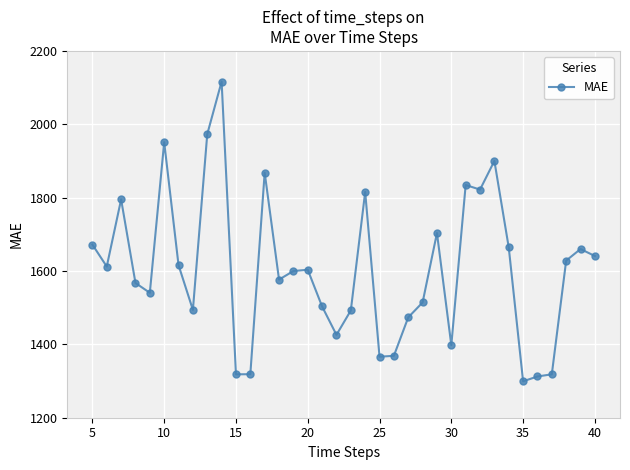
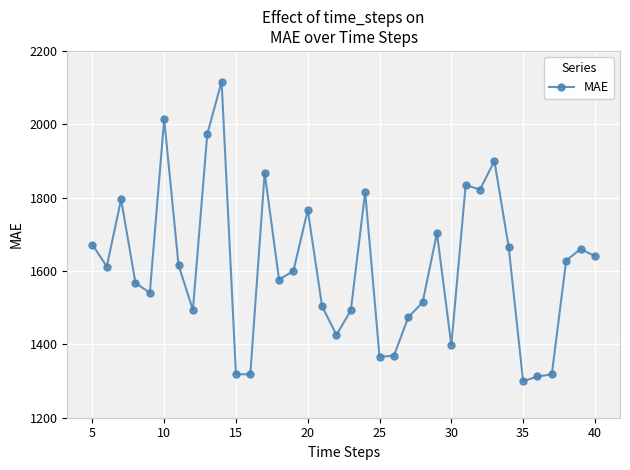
  {
    "5": 1670,
-   "10": 1950,
+   "10": 2010,
    "15": 1320,
-   "20": 1600,
+   "20": 1770,
    "25": 1370,
    "30": 1400,
    "35": 1300,
    "40": 1640
  }
